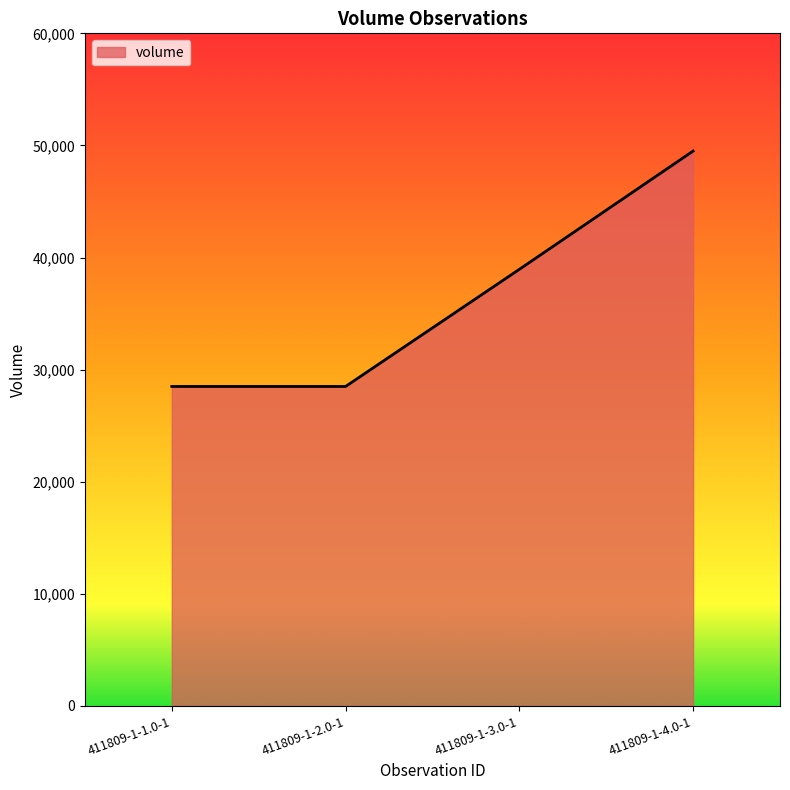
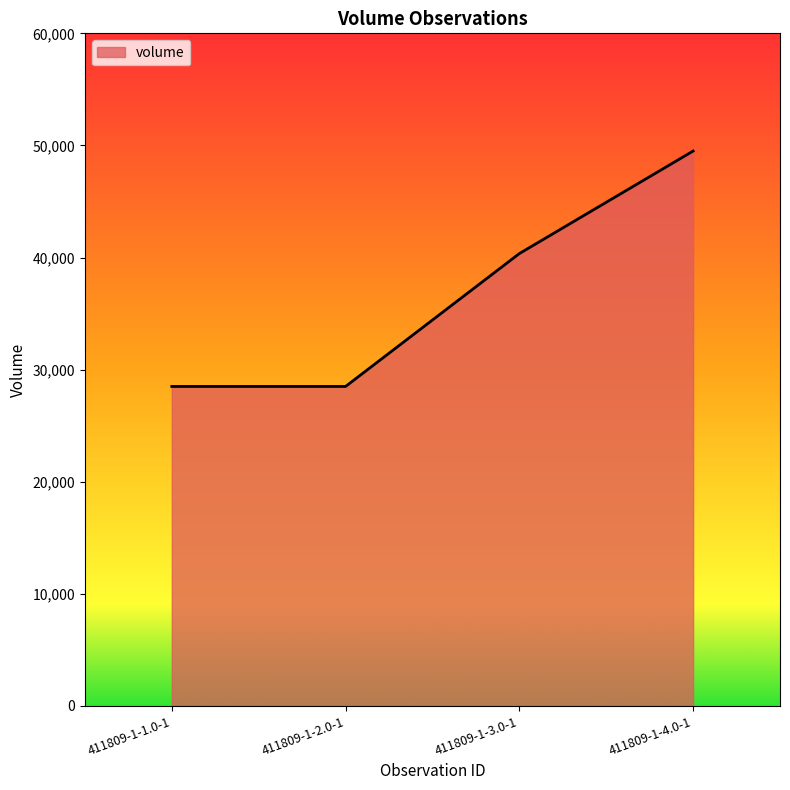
  {
    "411809-1-1.0-1": "28,500",
    "411809-1-2.0-1": "28,500",
-   "411809-1-3.0-1": "38,900",
+   "411809-1-3.0-1": "40,400",
    "411809-1-4.0-1": "49,500"
  }
